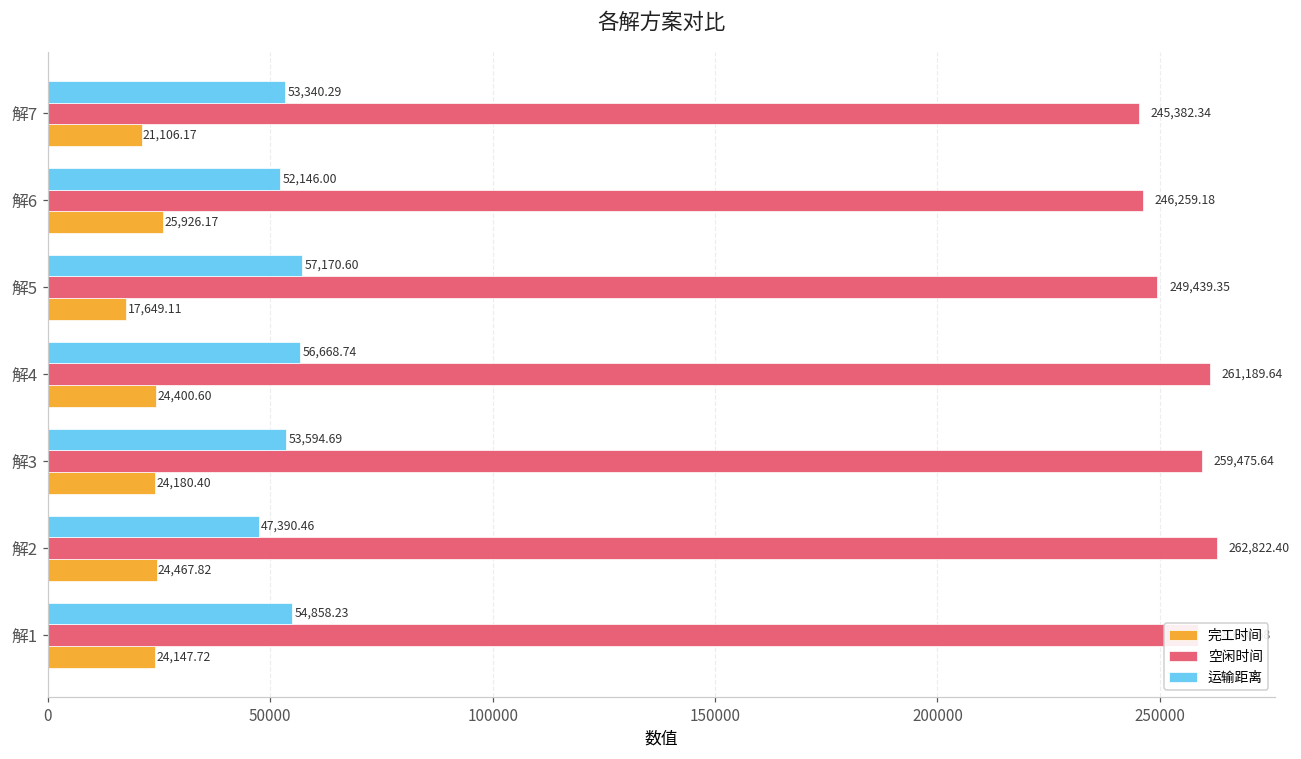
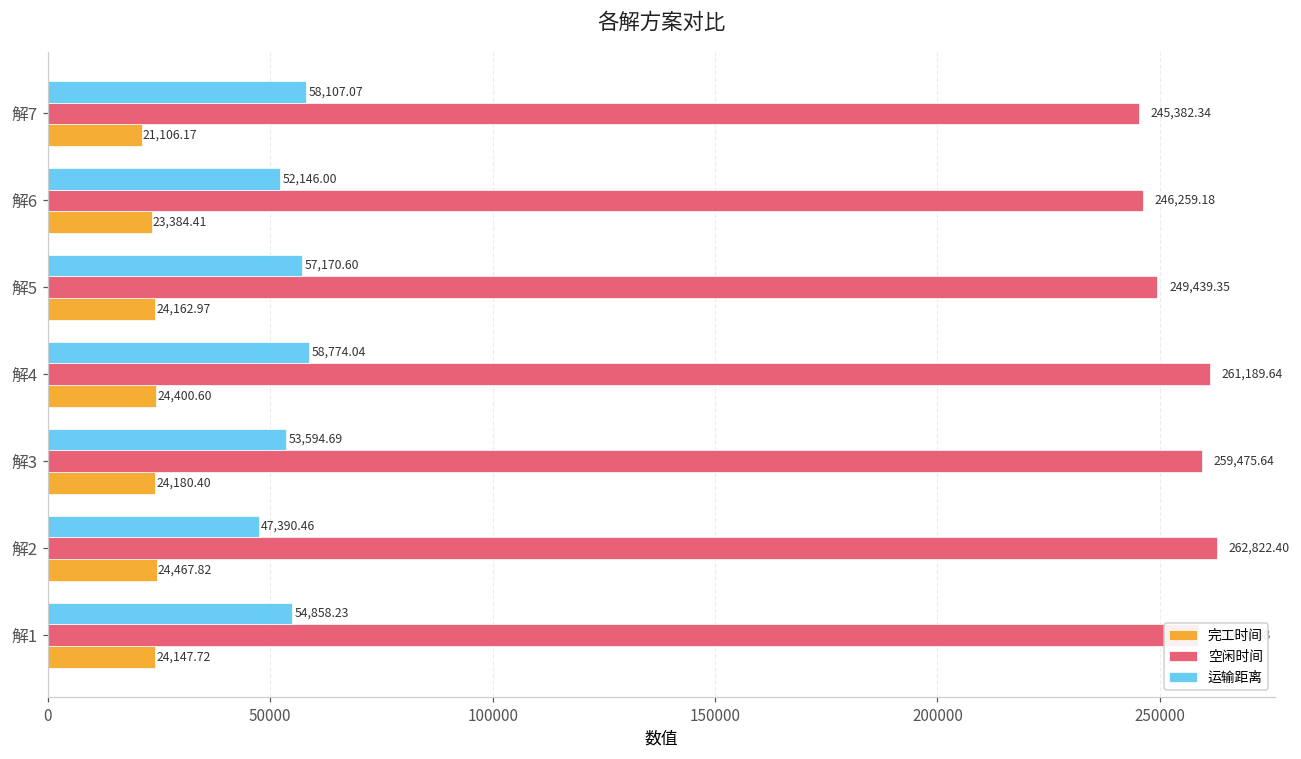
  {
    "完工时间": {
      "解7": "21,106.17",
-     "解6": "25,926.17",
-     "解5": "17,649.11",
+     "解6": "23,384.41",
+     "解5": "24,162.97",
      "解4": "24,400.60",
      "解3": "24,180.40",
      "解2": "24,467.82",
      "解1": "24,147.72"
    },
    "空闲时间": {
      "解7": "245,382.34",
      "解6": "246,259.18",
      "解5": "249,439.35",
      "解4": "261,189.64",
      "解3": "259,475.64",
      "解2": "262,822.40"
    },
    "运输距离": {
-     "解7": "53,340.29",
+     "解7": "58,107.07",
      "解6": "52,146.00",
      "解5": "57,170.60",
-     "解4": "56,668.74",
+     "解4": "58,774.04",
      "解3": "53,594.69",
      "解2": "47,390.46",
      "解1": "54,858.23"
    }
  }
